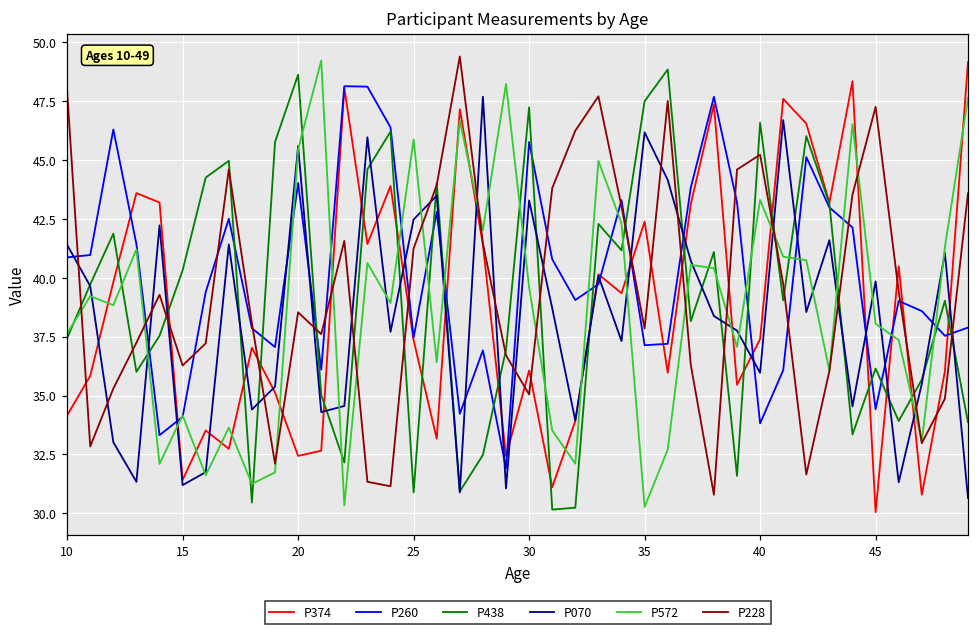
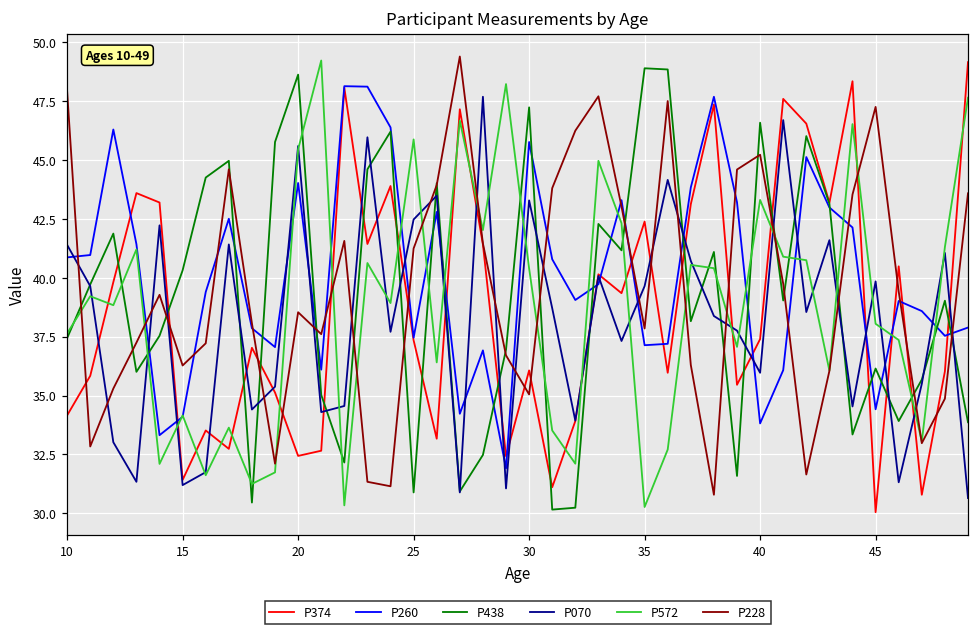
  {
    "P374": {
      "10": 34.2,
      "15": 31.4,
      "20": 32.4,
      "30": 36.1,
      "35": 42.4,
      "40": 37.4,
      "45": 30.1
    },
    "P260": {
      "10": 40.9,
      "20": 44.0,
      "30": 45.8,
      "35": 37.1,
      "40": 33.8,
      "45": 34.4
    },
    "P438": {
      "10": 37.4,
      "15": 40.3,
      "20": 48.6,
      "25": 30.9,
      "30": 47.2,
-     "35": 47.5,
+     "35": 48.9,
      "40": 46.6,
      "45": 36.2
    },
    "P070": {
      "10": 41.4,
      "15": 31.2,
      "20": 45.6,
      "25": 42.5,
      "30": 43.3,
-     "35": 46.2,
+     "35": 39.7,
      "40": 36.0,
      "45": 39.9
    },
    "P572": {
      "10": 37.6,
      "20": 45.5,
      "25": 45.9,
-     "30": 39.6,
+     "30": 40.4,
      "35": 30.3,
      "40": 43.3,
      "45": 38.1
    },
    "P228": {
      "10": 47.9,
      "15": 36.3,
      "20": 38.5,
      "25": 41.3,
      "30": 35.1,
      "35": 37.9,
      "40": 45.2,
      "45": 47.3
    }
  }
